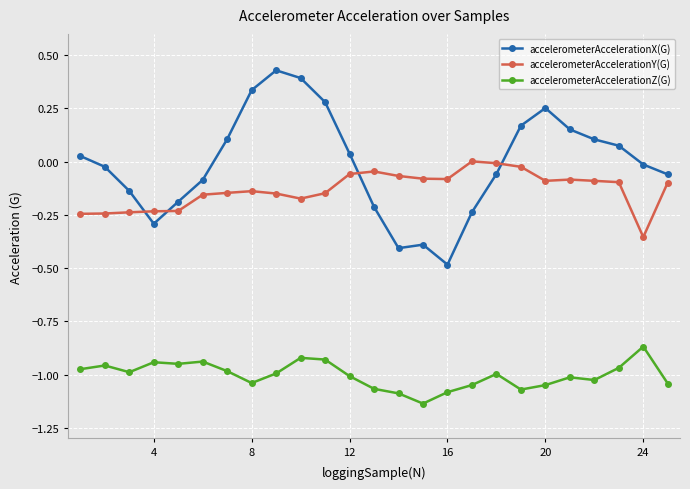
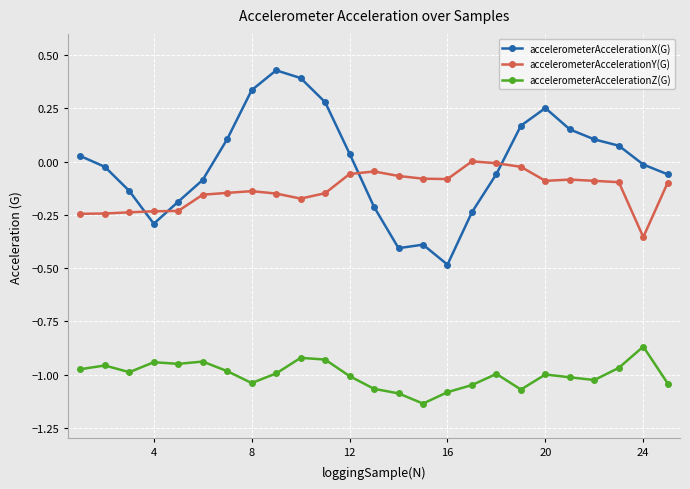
  {
    "accelerometerAccelerationX(G)": {
      "4": -0.29,
      "8": 0.34,
      "12": 0.04,
      "16": -0.48,
      "20": 0.25,
      "24": -0.01
    },
    "accelerometerAccelerationY(G)": {
      "4": -0.23,
      "8": -0.14,
      "12": -0.06,
      "16": -0.08,
      "20": -0.09,
      "24": -0.35
    },
    "accelerometerAccelerationZ(G)": {
      "4": -0.94,
      "8": -1.04,
      "12": -1.01,
      "16": -1.08,
-     "20": -1.05,
+     "20": -1.00,
      "24": -0.87
    }
  }
